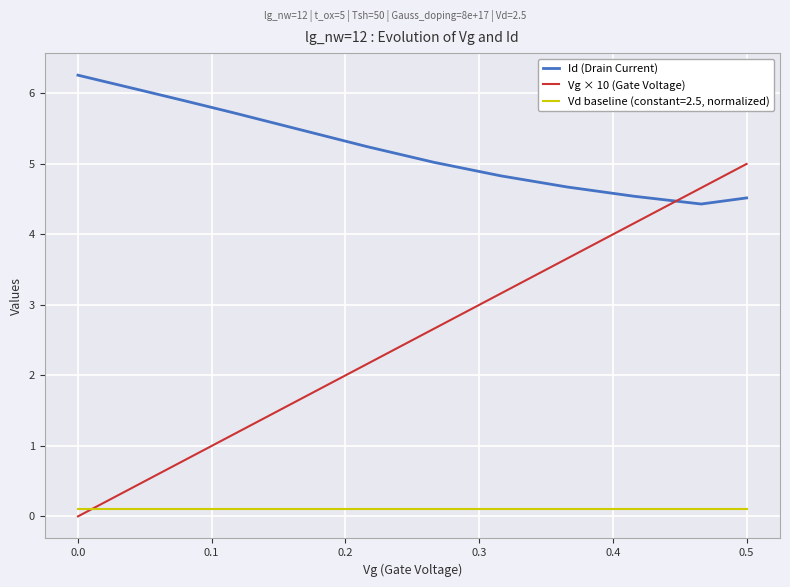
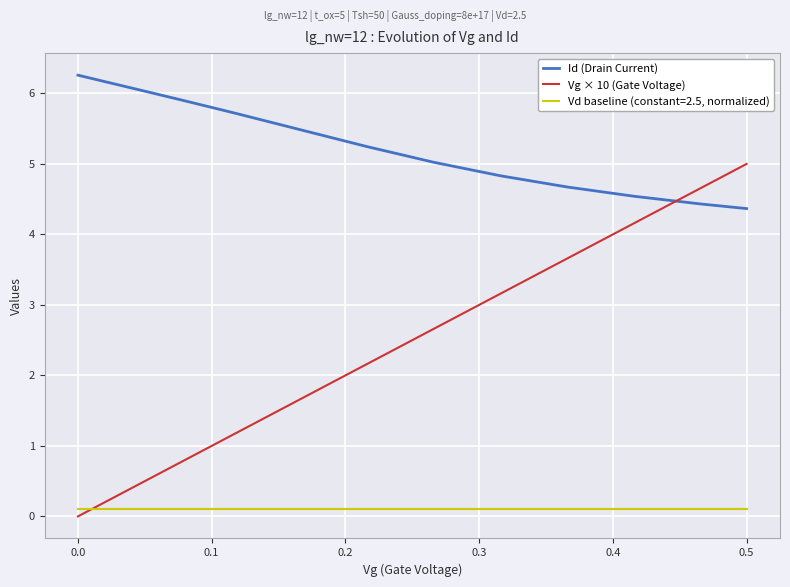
  {
    "Id (Drain Current)": {
      "0.0": 6.3,
-     "0.5": 4.5
+     "0.5": 4.4
    },
    "Vg × 10 (Gate Voltage)": {
      "0.0": 0.0,
      "0.5": 5.0
    },
    "Vd baseline (constant=2.5, normalized)": {
      "0.0": 0.1,
      "0.5": 0.1
    }
  }
